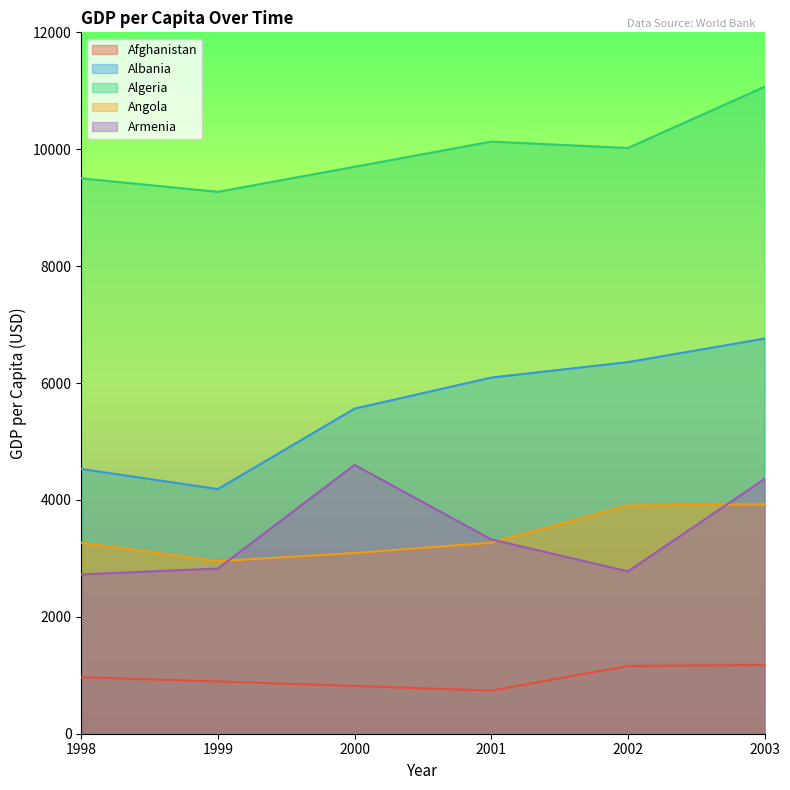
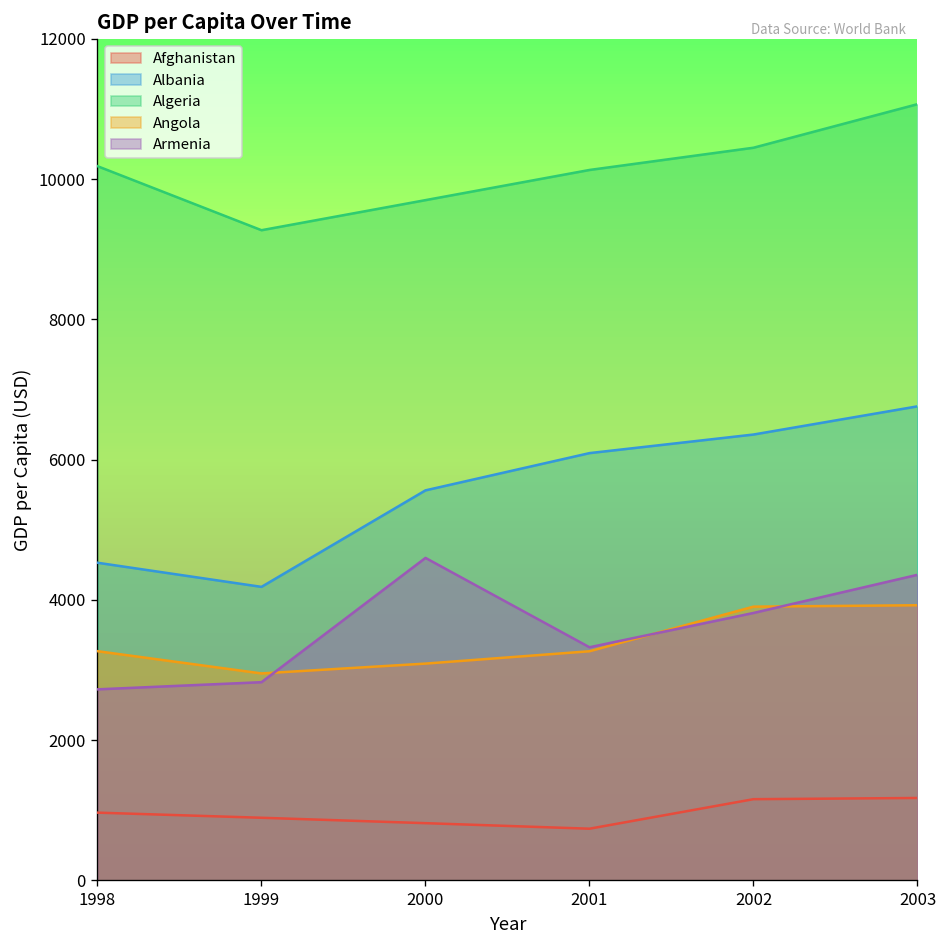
  {
    "Albania": {
      "1998": 4500,
      "1999": 4200,
      "2000": 5600,
      "2001": 6100,
      "2002": 6400,
      "2003": 6800
    },
    "Algeria": {
-     "1998": 9500,
+     "1998": 10200,
      "1999": 9300,
      "2000": 9700,
      "2001": 10100,
-     "2002": 10000,
+     "2002": 10400,
      "2003": 11100
    },
    "Armenia": {
      "1998": 2700,
      "1999": 2800,
      "2000": 4600,
      "2001": 3300,
-     "2002": 2800,
+     "2002": 3800,
      "2003": 4400
    }
  }
